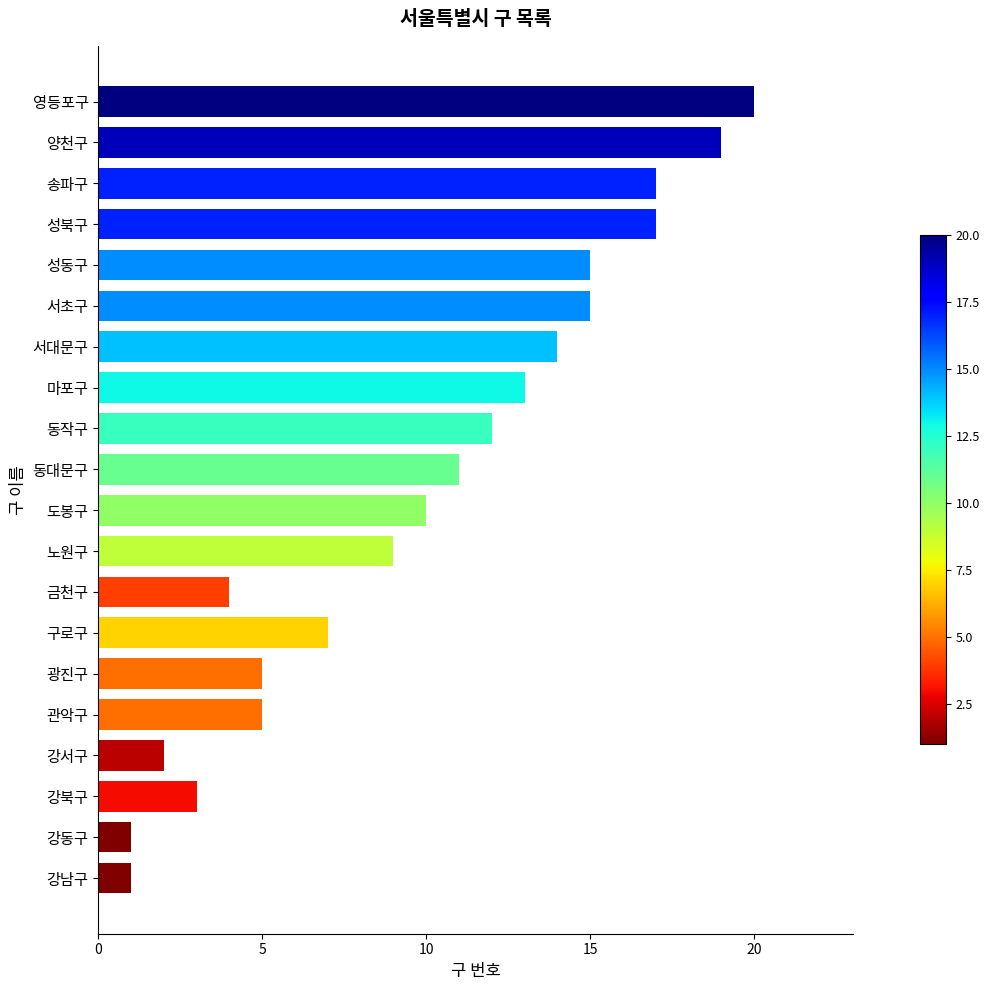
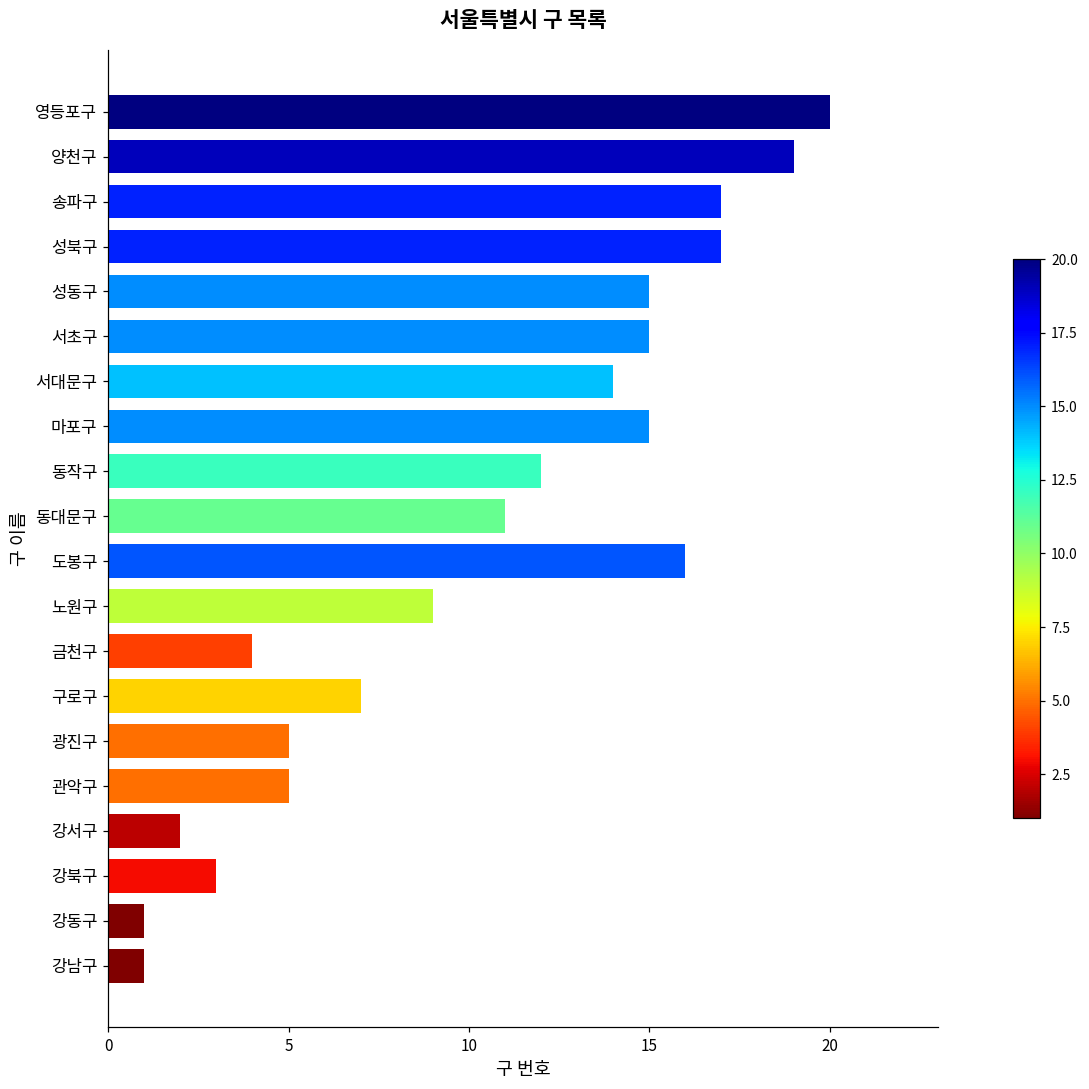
  {
    "영등포구": 20,
    "양천구": 19,
    "송파구": 17,
    "성북구": 17,
    "성동구": 15,
    "서초구": 15,
    "서대문구": 14,
-   "마포구": 13,
+   "마포구": 15,
    "동작구": 12,
    "동대문구": 11,
-   "도봉구": 10,
+   "도봉구": 16,
    "노원구": 9,
    "금천구": 4,
    "구로구": 7,
    "광진구": 5,
    "관악구": 5,
    "강서구": 2,
    "강북구": 3,
    "강동구": 1,
    "강남구": 1
  }
